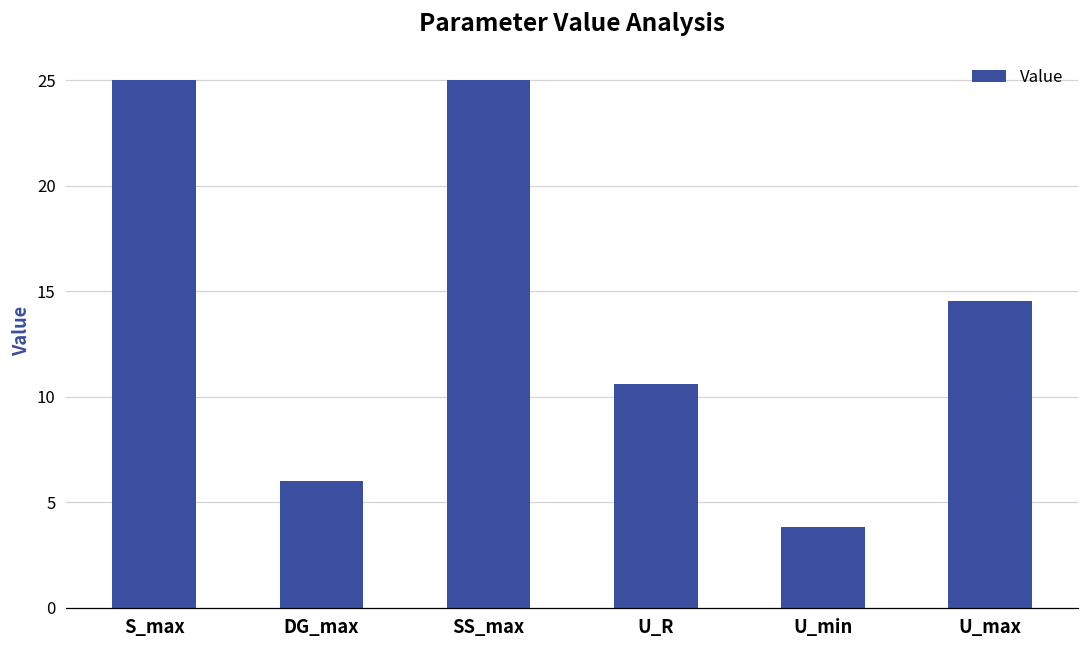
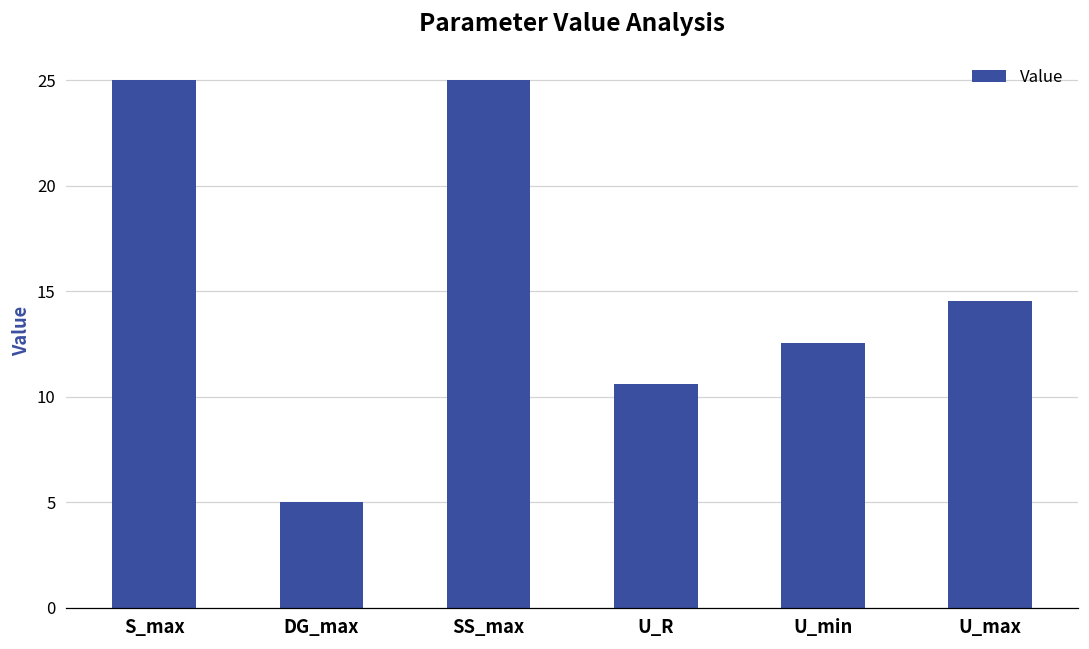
  {
    "S_max": 25.0,
-   "DG_max": 6,
+   "DG_max": 5,
    "SS_max": 25.0,
    "U_R": 10.6,
-   "U_min": 3.8,
+   "U_min": 12.5,
    "U_max": 14.5
  }
